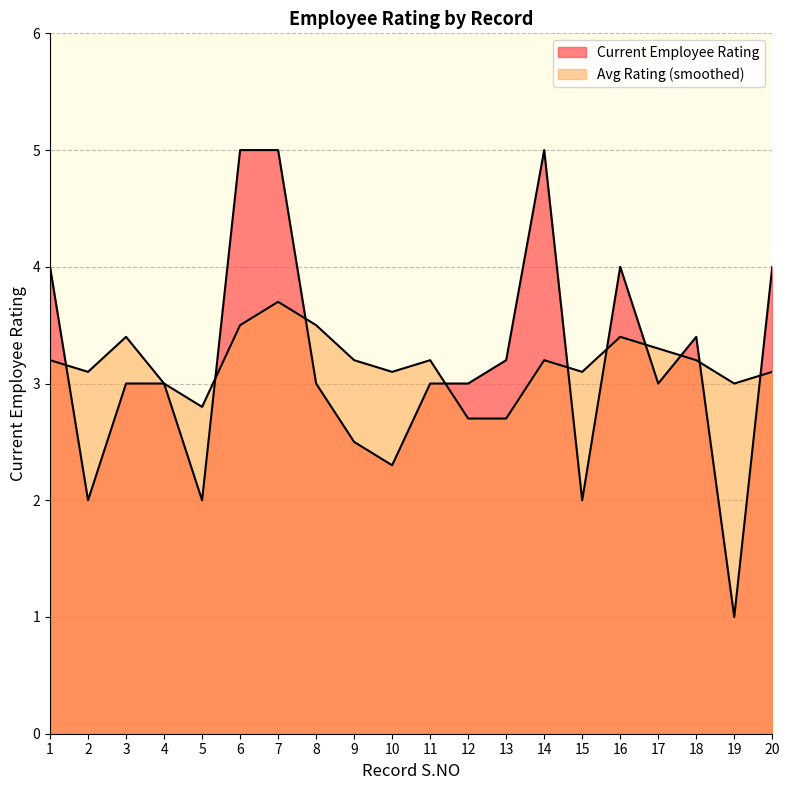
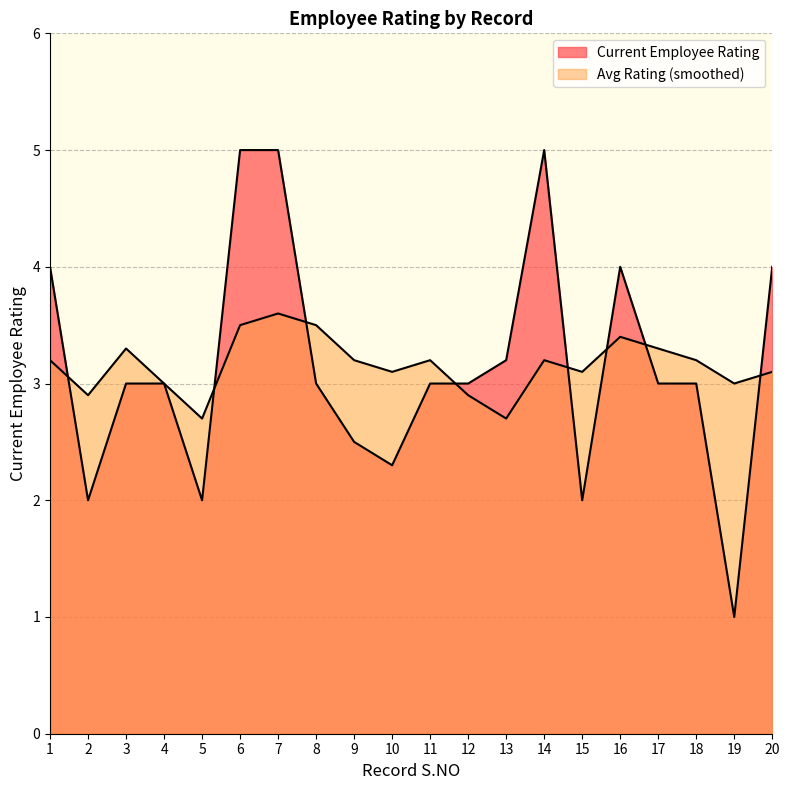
  {
    "Current Employee Rating": {
      "1": 4.0,
      "2": 2.0,
      "3": 3.0,
      "5": 2.0,
      "6": 5.0,
      "7": 5.0,
      "8": 3.0,
      "9": 2.5,
      "10": 2.3,
      "11": 3.0,
      "12": 3.0,
      "13": 3.2,
      "14": 5.0,
      "15": 2.0,
      "16": 4.0,
      "17": 3.0,
-     "18": 3.4,
+     "18": 3.0,
      "19": 1.0,
      "20": 4.0
    },
    "Avg Rating (smoothed)": {
      "1": 3.2,
-     "2": 3.1,
-     "3": 3.4,
-     "5": 2.8,
+     "2": 2.9,
+     "3": 3.3,
+     "5": 2.7,
      "6": 3.5,
-     "7": 3.7,
+     "7": 3.6,
      "8": 3.5,
      "9": 3.2,
      "10": 3.1,
      "11": 3.2,
-     "12": 2.7,
+     "12": 2.9,
      "13": 2.7,
      "14": 3.2,
      "15": 3.1,
      "16": 3.4,
      "17": 3.3,
      "18": 3.2,
      "19": 3.0,
      "20": 3.1
    }
  }
